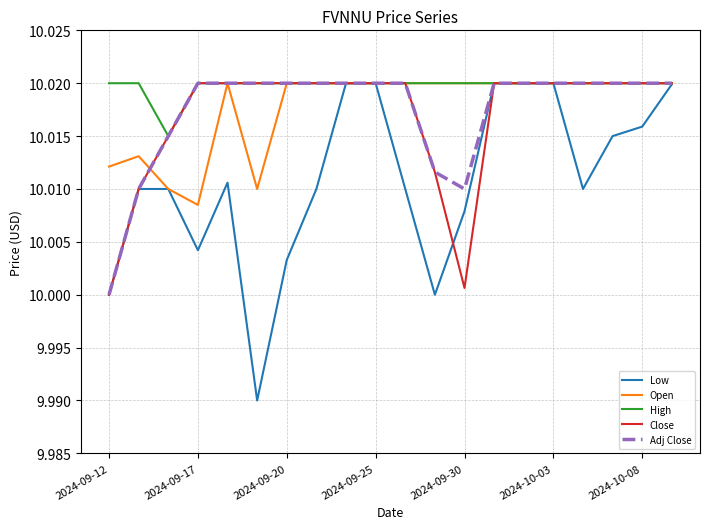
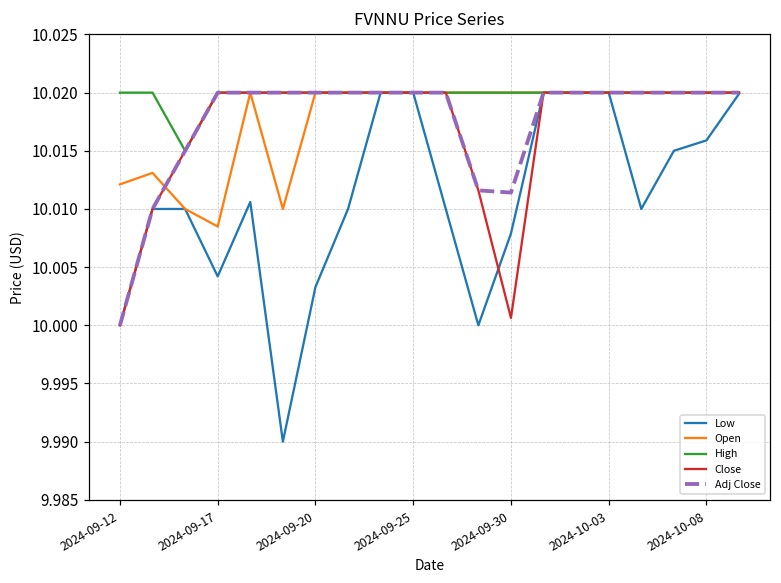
  {
    "Low": {
      "2024-09-17": 10.0042,
      "2024-09-20": 10.0033,
      "2024-09-30": 10.0079,
      "2024-10-08": 10.0159
    },
    "Open": {
      "2024-09-12": 10.0121,
      "2024-09-17": 10.0085
    },
    "High": {
      "2024-09-12": 10.0200
    },
    "Close": {
      "2024-09-30": 10.0006
    },
    "Adj Close": {
-     "2024-09-30": 10.0100
+     "2024-09-30": 10.0114
    }
  }
